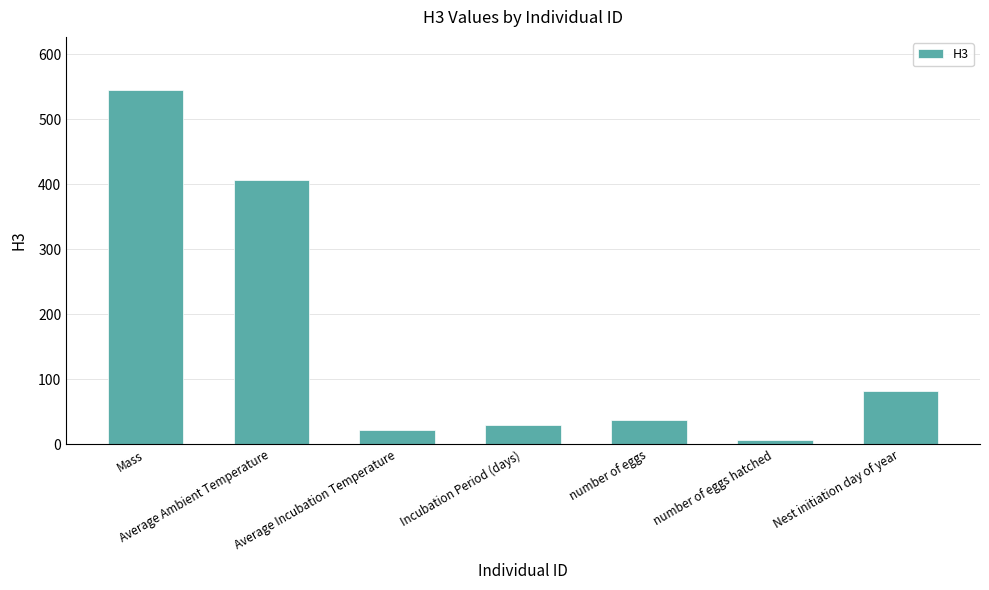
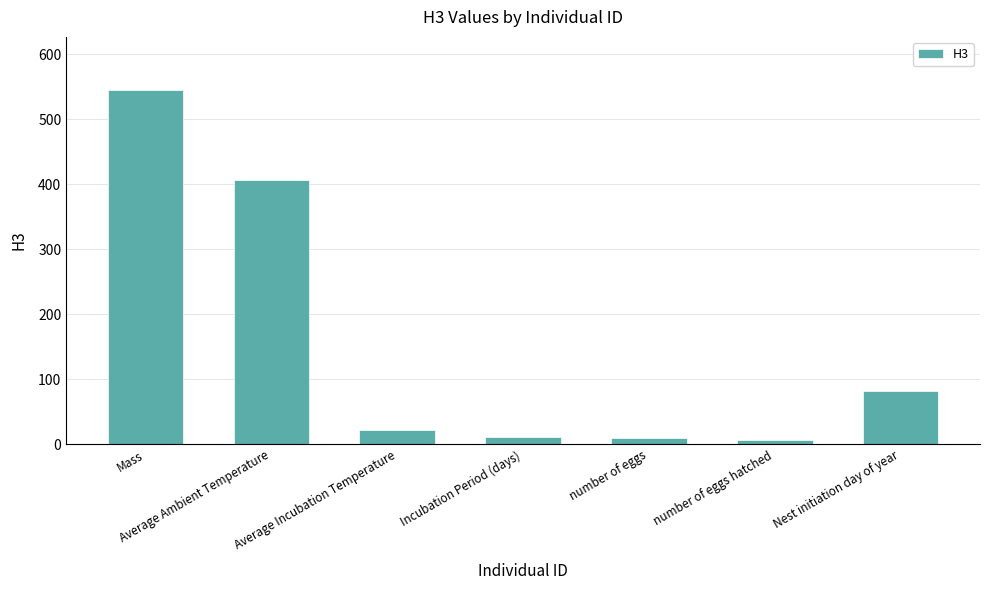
  {
    "Mass": 550,
    "Average Ambient Temperature": 410,
    "Average Incubation Temperature": 20,
-   "Incubation Period (days)": 30,
-   "number of eggs": 40,
+   "Incubation Period (days)": 10,
+   "number of eggs": 10,
    "number of eggs hatched": 10,
    "Nest initiation day of year": 80
  }
